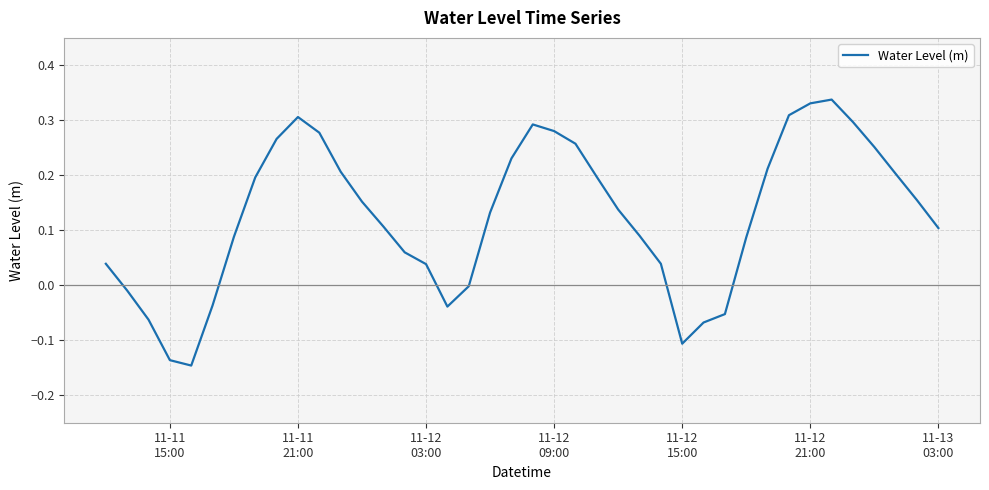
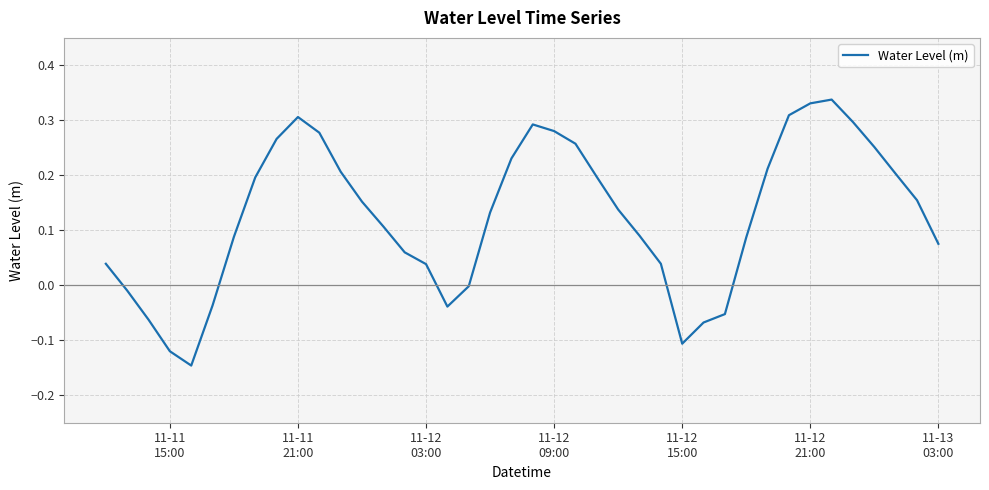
  {
-   "11-11 15:00": -0.14,
+   "11-11 15:00": -0.12,
    "11-11 21:00": 0.31,
    "11-12 03:00": 0.04,
    "11-12 09:00": 0.28,
    "11-12 15:00": -0.11,
    "11-12 21:00": 0.33,
-   "11-13 03:00": 0.10
+   "11-13 03:00": 0.08
  }
